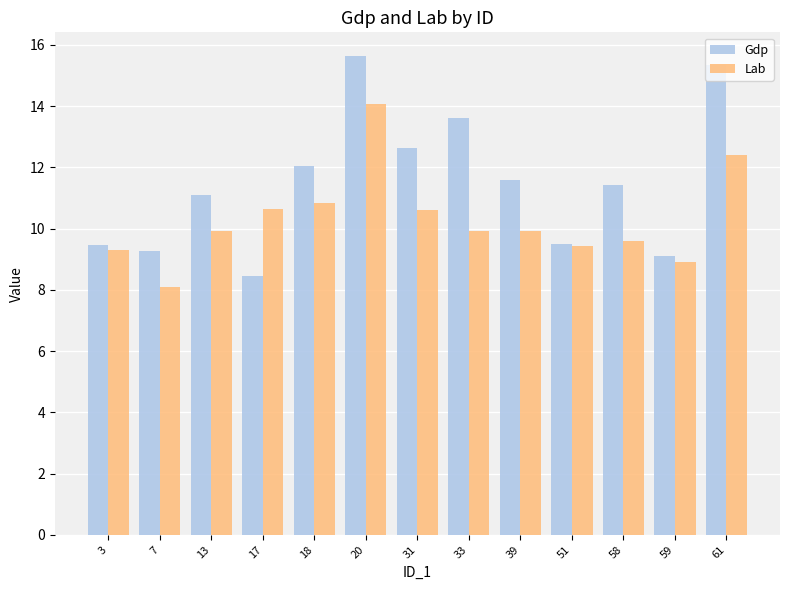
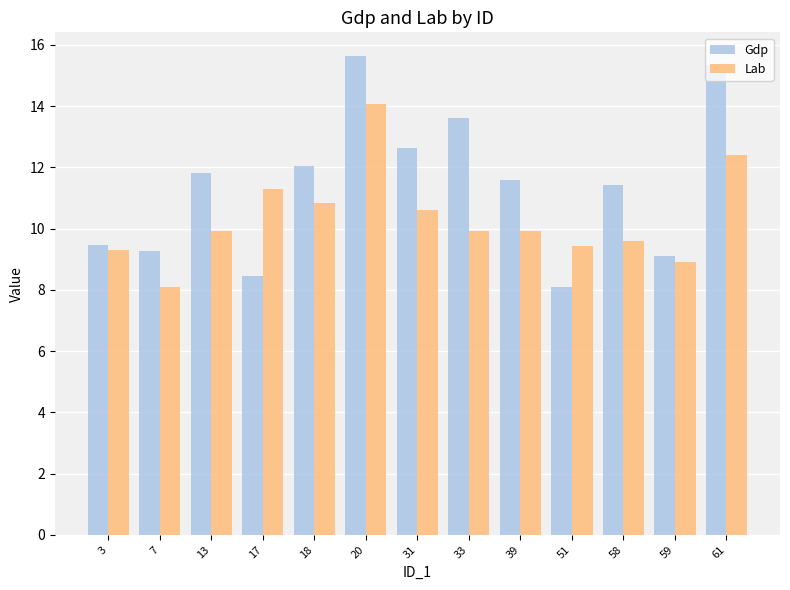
  {
    "Gdp": {
      "3": 9.5,
      "7": 9.3,
-     "13": 11.1,
+     "13": 11.8,
      "17": 8.5,
      "18": 12.0,
      "20": 15.6,
      "31": 12.6,
      "33": 13.6,
      "39": 11.6,
-     "51": 9.5,
+     "51": 8.1,
      "58": 11.4,
      "59": 9.1
    },
    "Lab": {
      "3": 9.3,
      "7": 8.1,
      "13": 9.9,
-     "17": 10.6,
+     "17": 11.3,
      "18": 10.8,
      "20": 14.1,
      "31": 10.6,
      "33": 9.9,
      "39": 9.9,
      "51": 9.4,
      "58": 9.6,
      "59": 8.9,
      "61": 12.4
    }
  }
